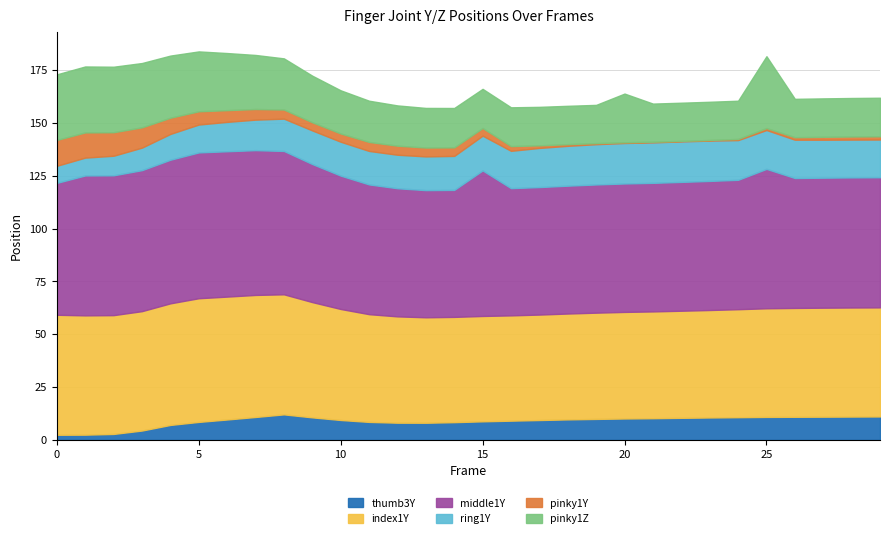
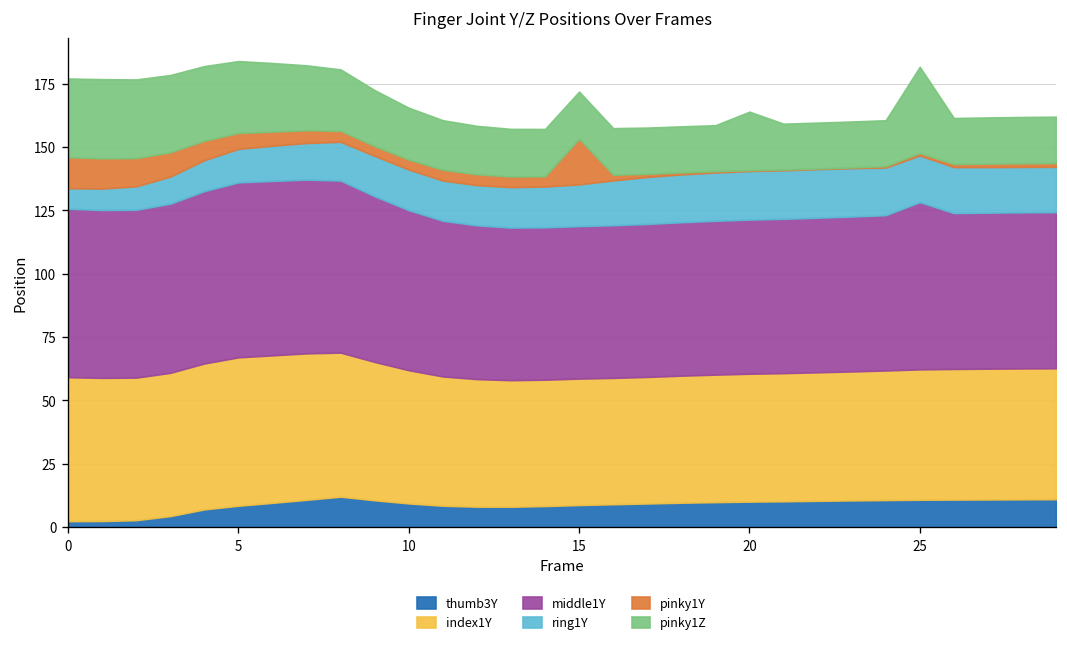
  {
    "thumb3Y": {
      "0": 2,
      "5": 8,
      "10": 9,
      "15": 9,
      "20": 10,
      "25": 11
    },
    "index1Y": {
      "0": 57,
      "5": 59,
      "10": 53,
      "15": 50,
      "20": 50,
      "25": 51
    },
    "middle1Y": {
-     "0": 62,
+     "0": 66,
      "5": 69,
      "10": 63,
-     "15": 69,
+     "15": 60,
      "20": 61,
      "25": 66
    },
    "ring1Y": {
      "0": 8,
      "5": 13,
      "10": 16,
      "15": 16
    },
    "pinky1Y": {
      "0": 12,
      "5": 6,
      "10": 4,
-     "15": 4
+     "15": 18
    },
    "pinky1Z": {
      "0": 31,
      "5": 28,
      "10": 20,
      "15": 19,
      "20": 23,
      "25": 34
    }
  }
